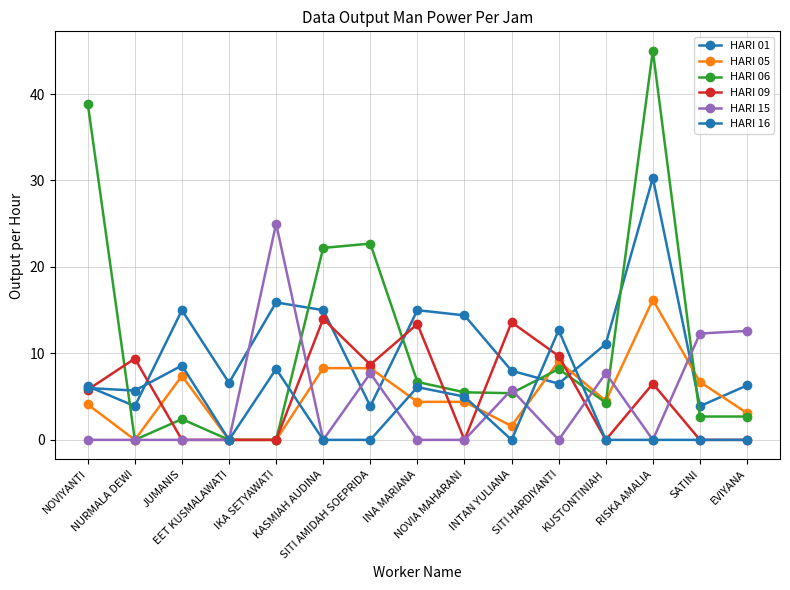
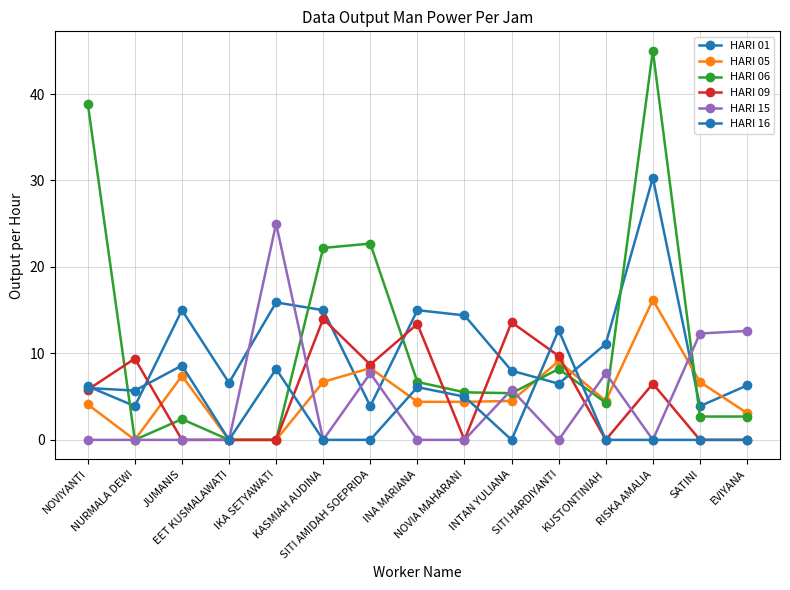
  {
    "HARI 05": {
      "NOVIYANTI": 4,
      "JUMANIS": 7,
-     "KASMIAH AUDINA": 8,
+     "KASMIAH AUDINA": 7,
      "SITI AMIDAH SOEPRIDA": 8,
      "INA MARIANA": 4,
      "NOVIA MAHARANI": 4,
-     "INTAN YULIANA": 2,
+     "INTAN YULIANA": 5,
      "SITI HARDIYANTI": 9,
      "RISKA AMALIA": 16,
      "SATINI": 7,
      "EVIYANA": 3
    },
    "HARI 06": {
      "NOVIYANTI": 39,
      "JUMANIS": 2,
      "KASMIAH AUDINA": 22,
      "SITI AMIDAH SOEPRIDA": 23,
      "INA MARIANA": 7,
      "NOVIA MAHARANI": 6,
      "INTAN YULIANA": 5,
      "SITI HARDIYANTI": 8,
      "RISKA AMALIA": 45,
      "SATINI": 3,
      "EVIYANA": 3
    },
    "HARI 09": {
      "NURMALA DEWI": 9,
      "KASMIAH AUDINA": 14,
      "SITI AMIDAH SOEPRIDA": 9,
      "INA MARIANA": 13,
      "INTAN YULIANA": 14,
      "SITI HARDIYANTI": 10,
      "RISKA AMALIA": 7
    },
    "HARI 15": {
      "NOVIYANTI": 0,
      "IKA SETYAWATI": 25,
      "SITI AMIDAH SOEPRIDA": 8,
      "INA MARIANA": 0,
      "INTAN YULIANA": 6,
      "SITI HARDIYANTI": 0,
      "KUSTONTINIAH": 8,
      "SATINI": 12,
      "EVIYANA": 13
    }
  }
